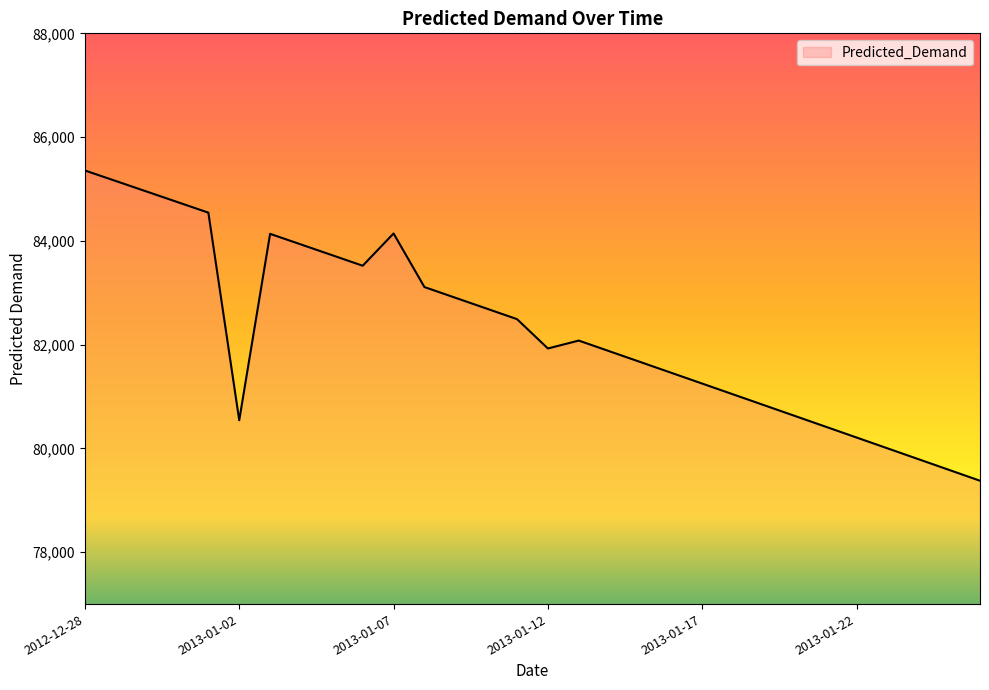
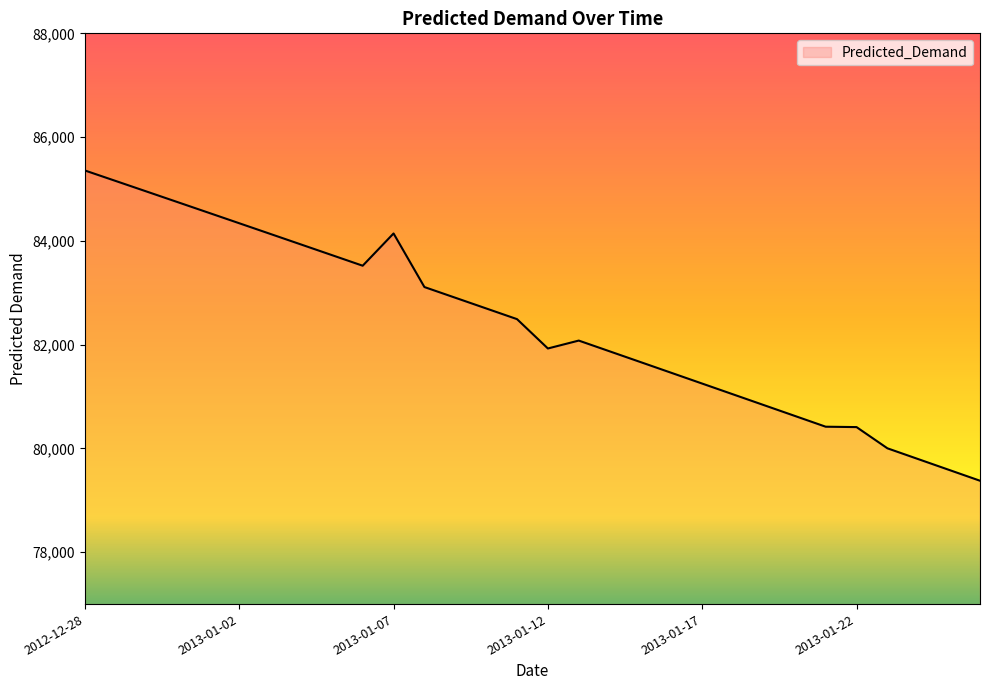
  {
    "2012-12-28": "85,400",
-   "2013-01-02": "80,500",
+   "2013-01-02": "84,300",
    "2013-01-07": "84,100",
    "2013-01-12": "81,900",
    "2013-01-17": "81,200",
-   "2013-01-22": "80,200"
+   "2013-01-22": "80,400"
  }
